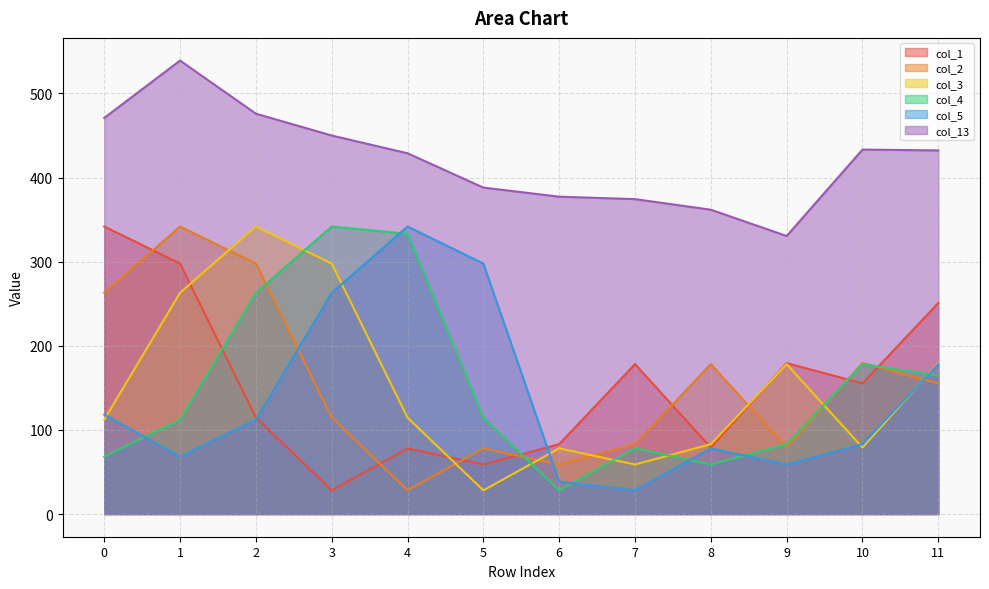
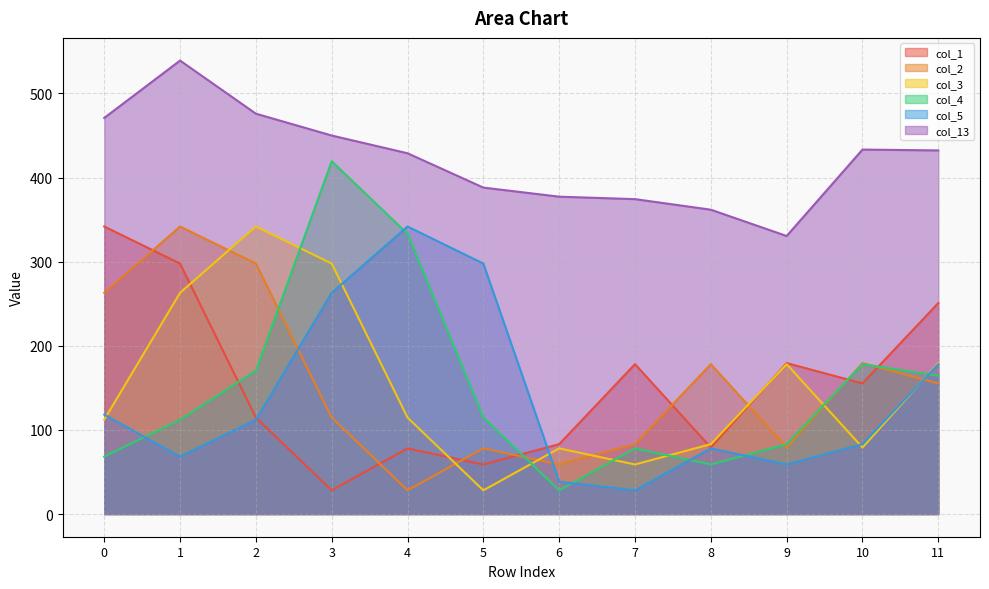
  {
    "col_4": {
      "0": 70,
      "1": 110,
-     "2": 260,
-     "3": 340,
+     "2": 170,
+     "3": 420,
      "4": 330,
      "5": 110,
      "6": 30,
      "7": 80,
      "8": 60,
      "9": 80,
      "11": 160
    },
    "col_5": {
      "0": 120,
      "1": 70,
      "3": 260,
      "4": 340,
      "5": 300,
      "6": 40,
      "7": 30,
      "9": 60,
      "10": 80
    },
    "col_13": {
      "0": 470,
      "1": 540,
      "2": 480,
      "3": 450,
      "4": 430,
      "5": 390,
      "6": 380,
      "7": 370,
      "8": 360,
      "9": 330,
      "10": 430,
      "11": 430
    }
  }
